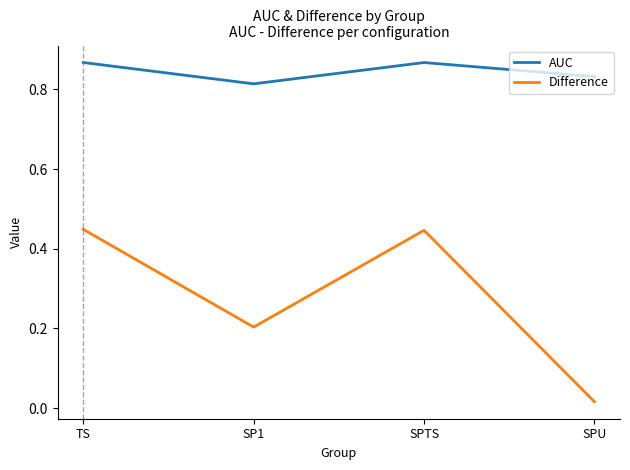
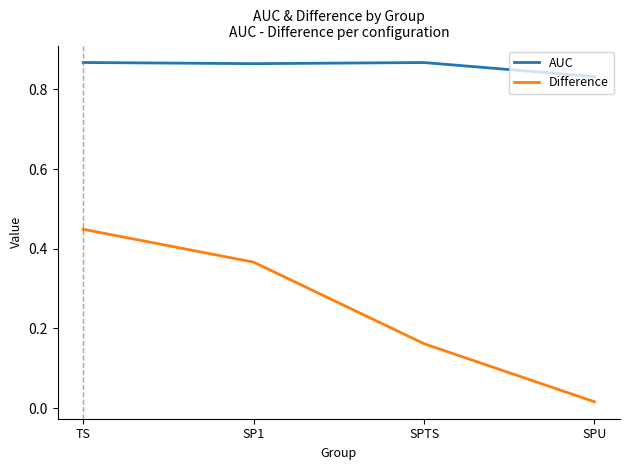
  {
    "AUC": {
      "TS": 0.87,
-     "SP1": 0.81,
+     "SP1": 0.86,
      "SPTS": 0.87
    },
    "Difference": {
      "TS": 0.45,
-     "SP1": 0.20,
-     "SPTS": 0.45,
+     "SP1": 0.37,
+     "SPTS": 0.16,
      "SPU": 0.02
    }
  }
